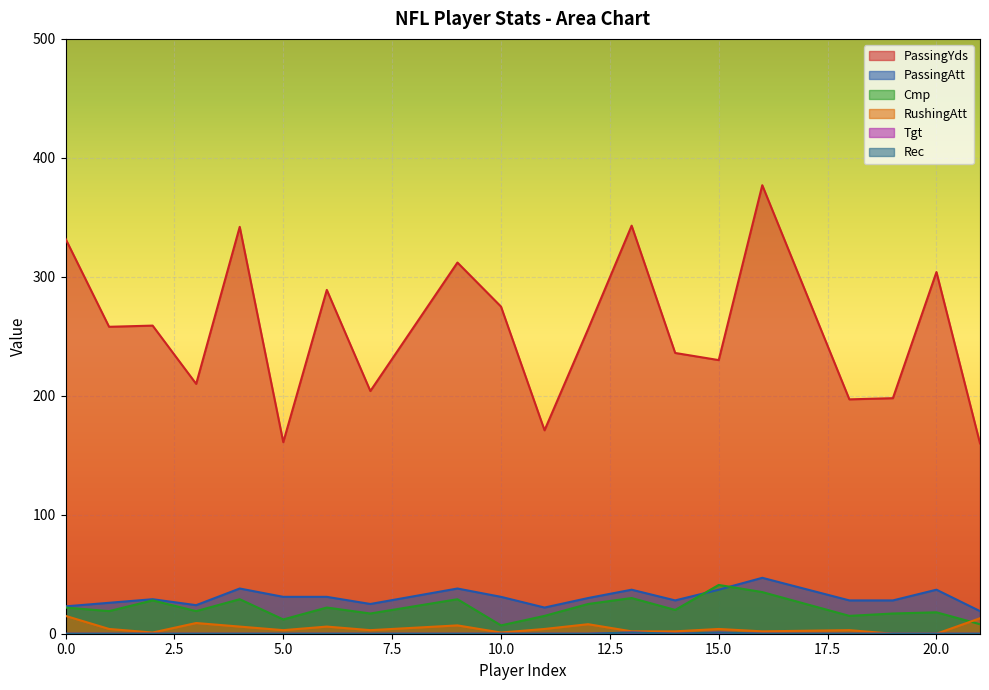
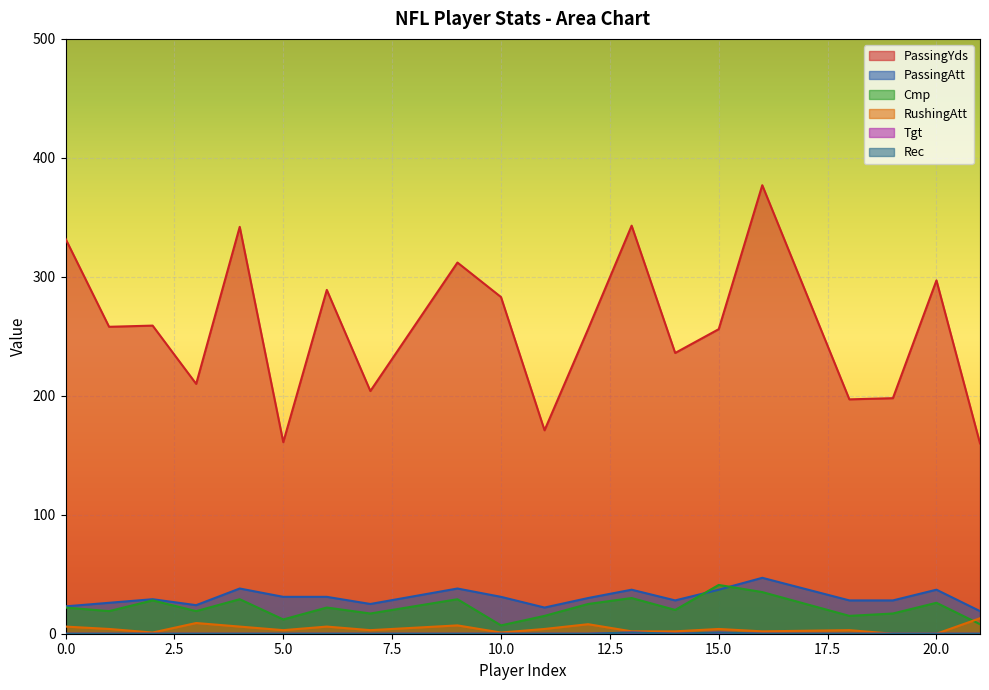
  {
    "PassingYds": {
      "0.0": 332,
      "5.0": 161,
-     "10.0": 275,
-     "15.0": 230,
-     "20.0": 304
+     "10.0": 283,
+     "15.0": 256,
+     "20.0": 297
    },
    "Cmp": {
      "5.0": 12,
      "10.0": 7,
      "15.0": 41,
-     "20.0": 18
+     "20.0": 26
    },
    "RushingAtt": {
-     "0.0": 15,
+     "0.0": 6,
      "5.0": 3,
      "15.0": 4
    }
  }
